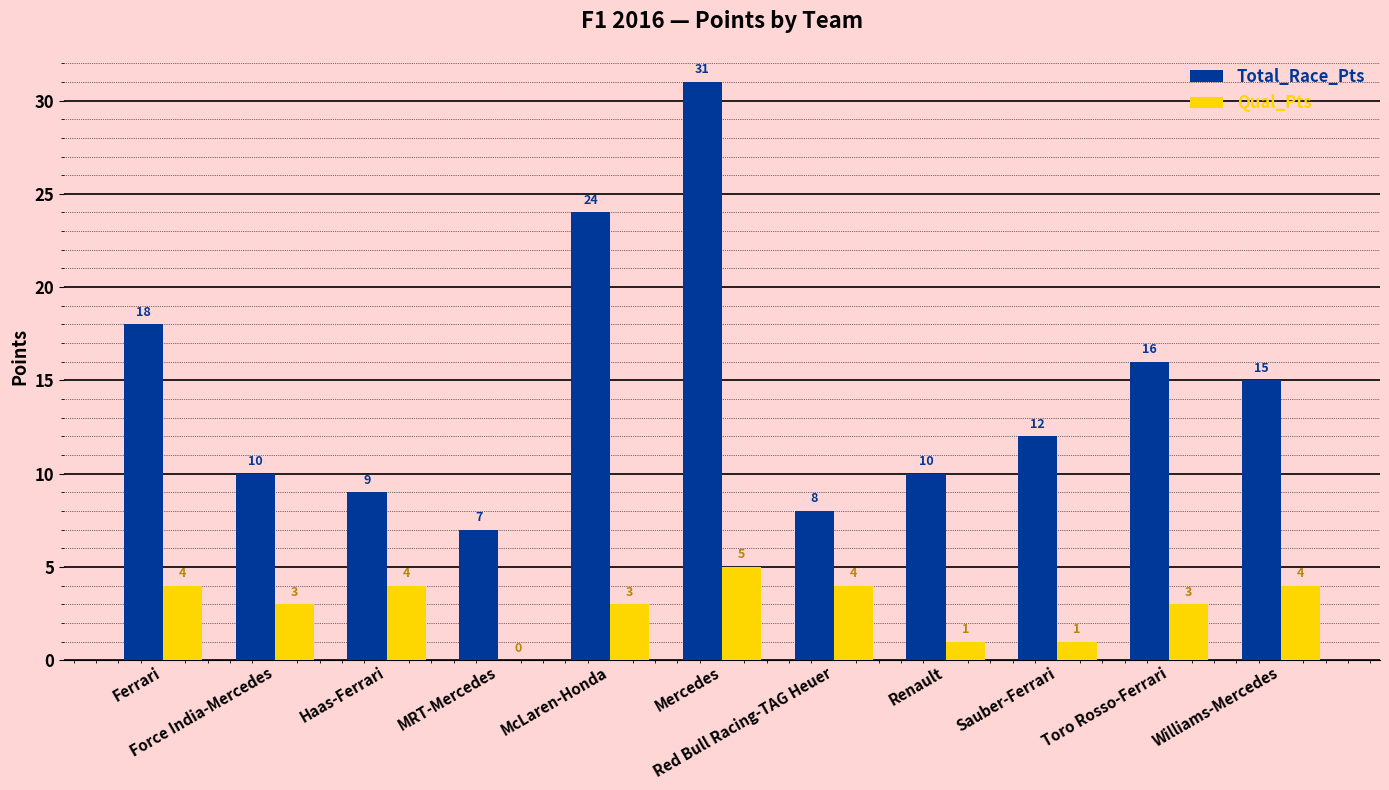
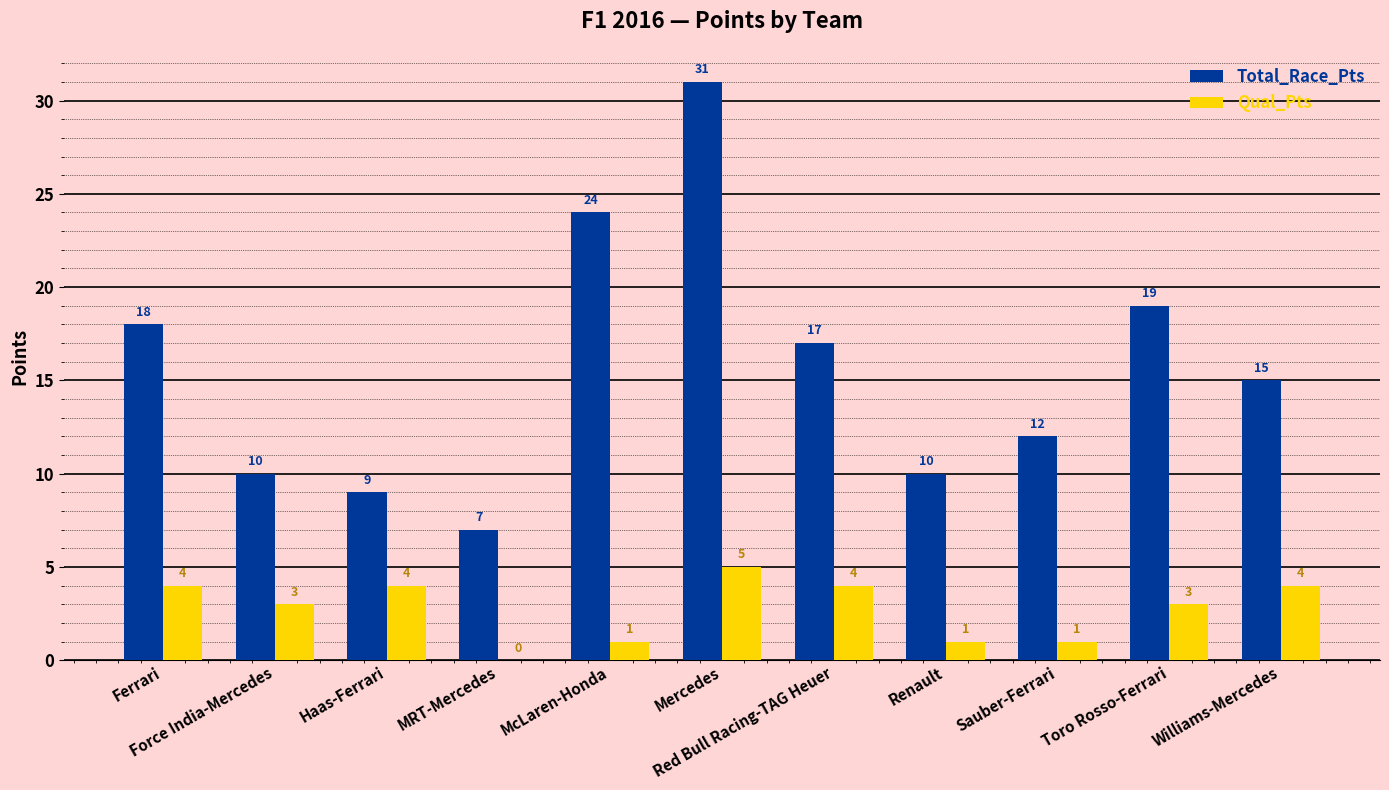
  {
    "Total_Race_Pts": {
      "Ferrari": 18,
      "Force India-Mercedes": 10,
      "Haas-Ferrari": 9,
      "MRT-Mercedes": 7,
      "McLaren-Honda": 24,
      "Mercedes": 31,
-     "Red Bull Racing-TAG Heuer": 8,
+     "Red Bull Racing-TAG Heuer": 17,
      "Renault": 10,
      "Sauber-Ferrari": 12,
-     "Toro Rosso-Ferrari": 16,
+     "Toro Rosso-Ferrari": 19,
      "Williams-Mercedes": 15
    },
    "Qual_Pts": {
      "Ferrari": 4,
      "Force India-Mercedes": 3,
      "Haas-Ferrari": 4,
      "MRT-Mercedes": 0,
-     "McLaren-Honda": 3,
+     "McLaren-Honda": 1,
      "Mercedes": 5,
      "Red Bull Racing-TAG Heuer": 4,
      "Renault": 1,
      "Sauber-Ferrari": 1,
      "Toro Rosso-Ferrari": 3,
      "Williams-Mercedes": 4
    }
  }
